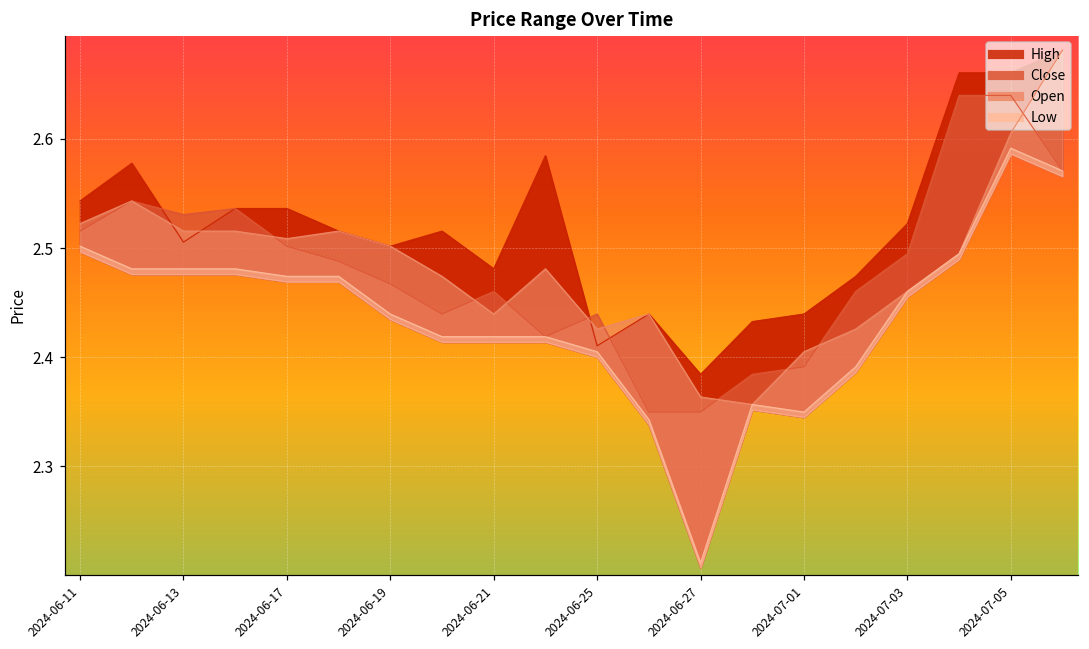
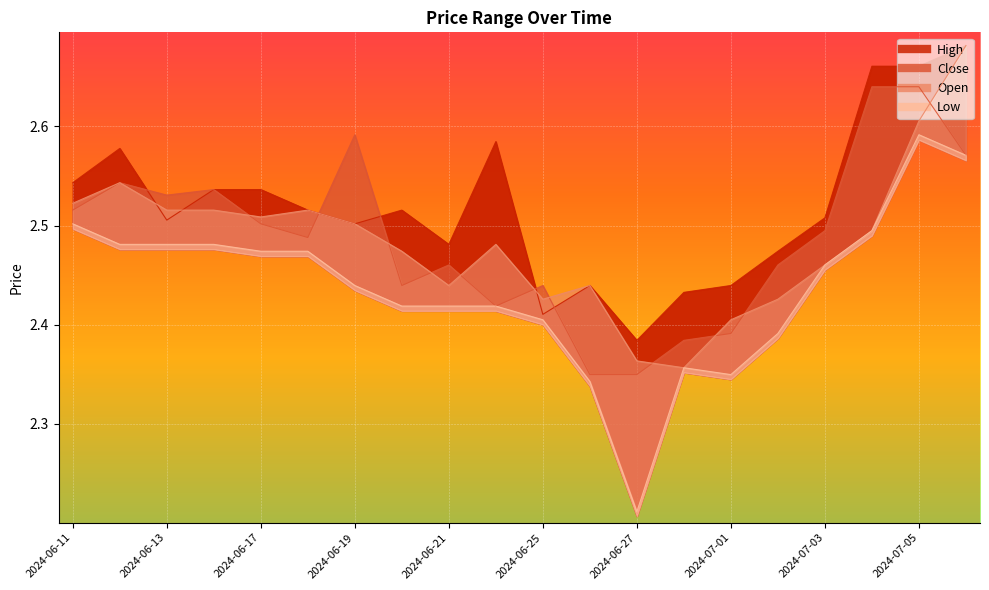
  {
    "High": {
      "2024-06-11": 2.54,
      "2024-06-13": 2.51,
      "2024-06-17": 2.54,
      "2024-06-21": 2.48,
      "2024-06-25": 2.41,
      "2024-06-27": 2.38,
      "2024-07-01": 2.44,
-     "2024-07-03": 2.52
+     "2024-07-03": 2.51
    },
    "Close": {
      "2024-06-11": 2.52,
      "2024-06-13": 2.53,
      "2024-06-17": 2.50,
-     "2024-06-19": 2.47,
+     "2024-06-19": 2.59,
      "2024-06-21": 2.46,
      "2024-06-25": 2.44,
      "2024-06-27": 2.35,
      "2024-07-01": 2.39,
      "2024-07-03": 2.49
    }
  }
